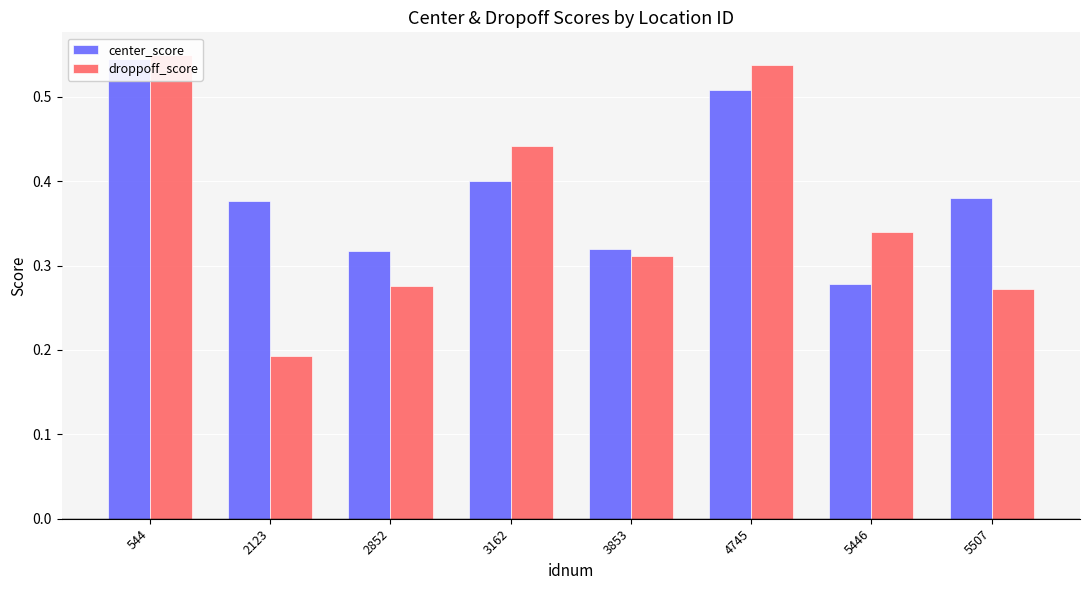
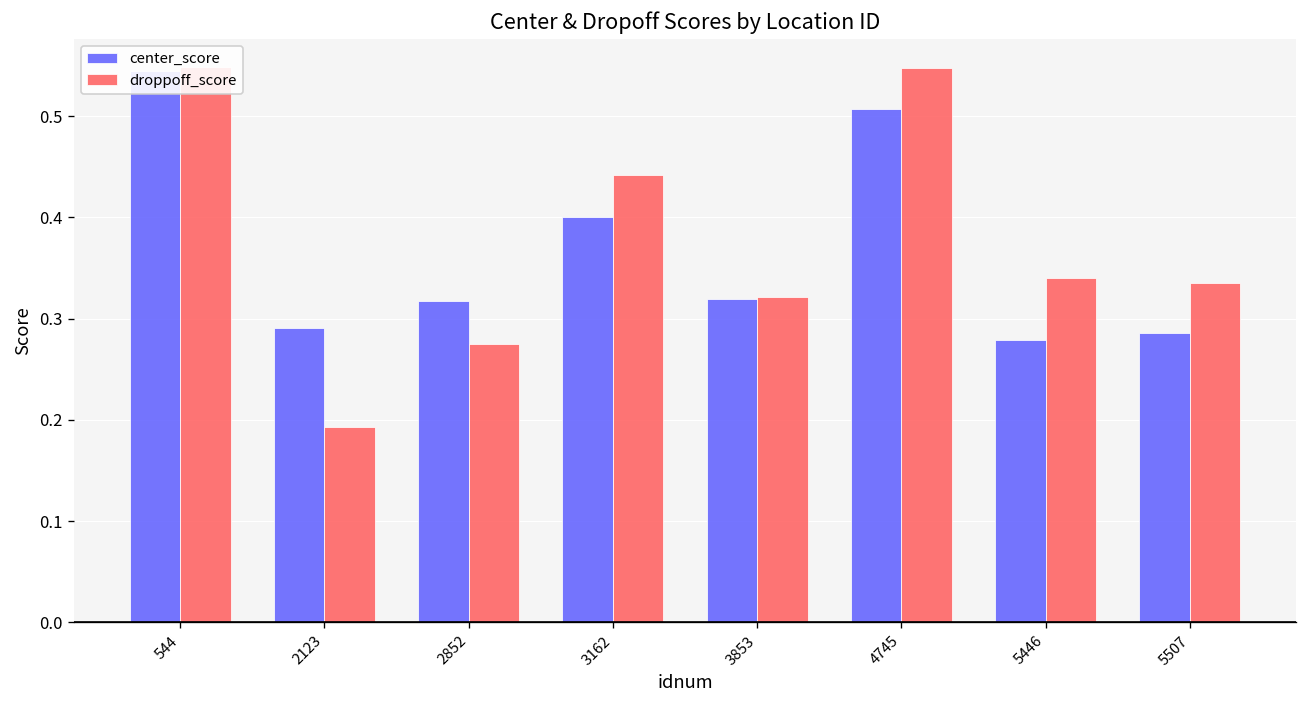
  {
    "center_score": {
-     "2123": 0.38,
+     "2123": 0.29,
      "2852": 0.32,
      "3162": 0.40,
      "3853": 0.32,
      "4745": 0.51,
      "5446": 0.28,
-     "5507": 0.38
+     "5507": 0.29
    },
    "droppoff_score": {
      "2123": 0.19,
      "2852": 0.28,
      "3162": 0.44,
-     "3853": 0.31,
-     "4745": 0.54,
+     "3853": 0.32,
+     "4745": 0.55,
      "5446": 0.34,
-     "5507": 0.27
+     "5507": 0.33
    }
  }
